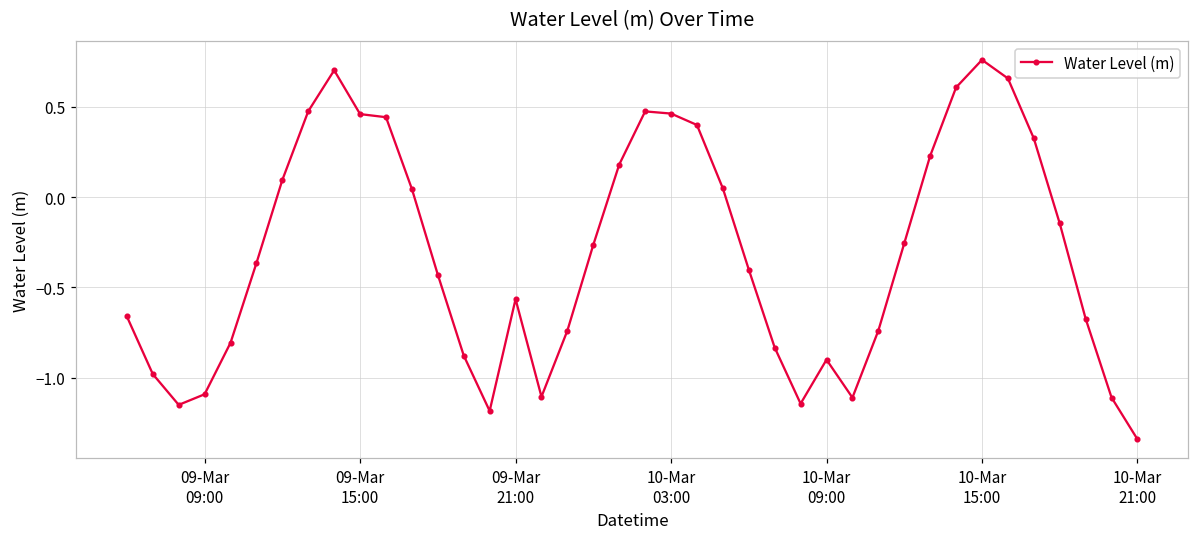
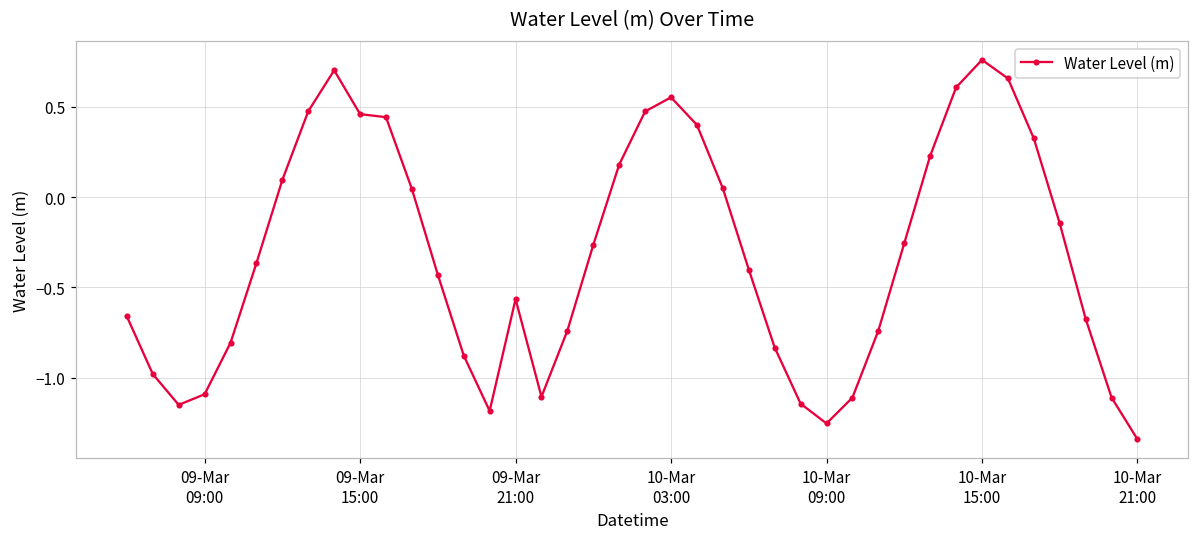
  {
    "09-Mar 09:00": -1.09,
    "09-Mar 15:00": 0.46,
    "09-Mar 21:00": -0.57,
-   "10-Mar 03:00": 0.46,
-   "10-Mar 09:00": -0.90,
+   "10-Mar 03:00": 0.55,
+   "10-Mar 09:00": -1.25,
    "10-Mar 15:00": 0.76,
    "10-Mar 21:00": -1.34
  }
